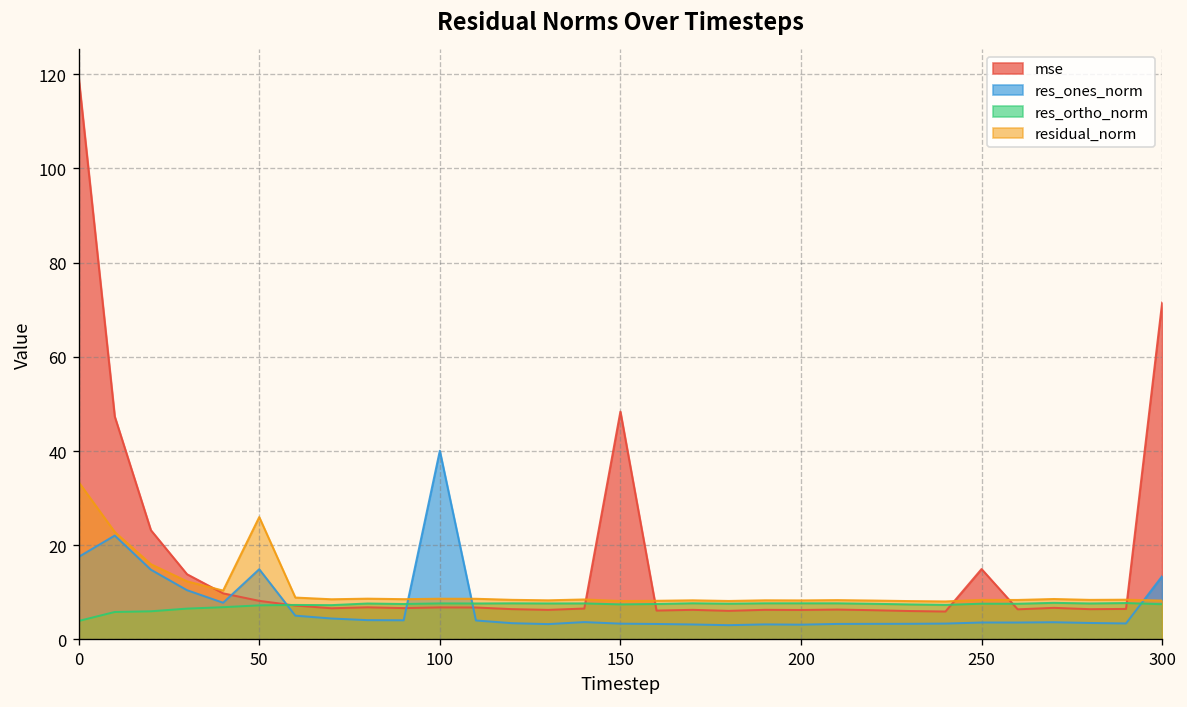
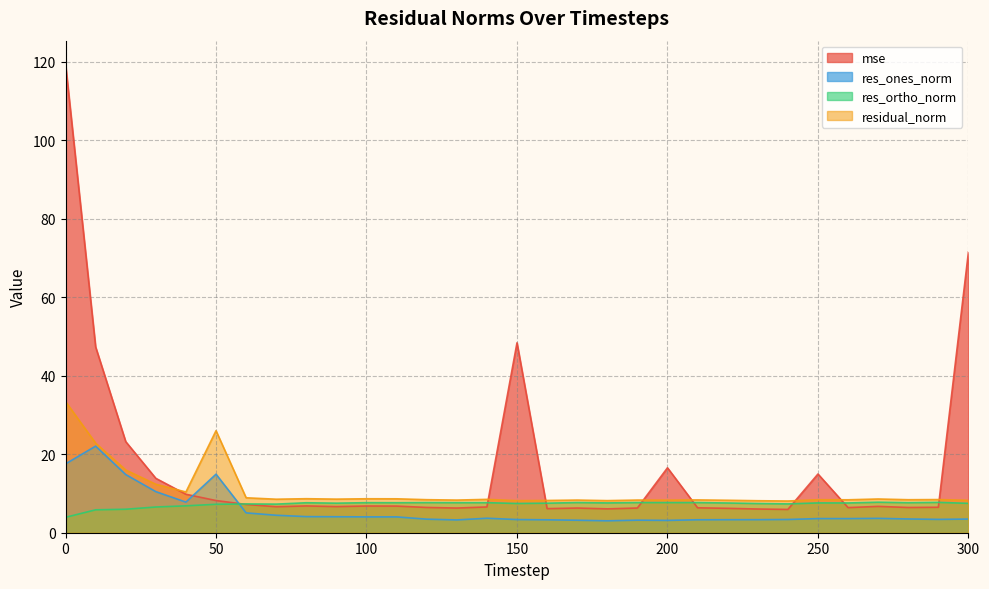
  {
    "mse": {
      "0": 119,
      "50": 8,
      "100": 7,
      "150": 48,
-     "200": 6,
+     "200": 17,
      "250": 15,
      "300": 72
    },
    "res_ones_norm": {
      "0": 18,
      "50": 15,
-     "100": 40,
+     "100": 4,
      "150": 3,
      "200": 3,
      "250": 4,
-     "300": 13
+     "300": 3
    },
    "res_ortho_norm": {
      "0": 4,
      "50": 7,
      "100": 8,
      "150": 7,
      "250": 8,
      "300": 7
    },
    "residual_norm": {
      "0": 33,
      "50": 26,
      "100": 9,
      "150": 8,
      "250": 8,
      "300": 8
    }
  }
